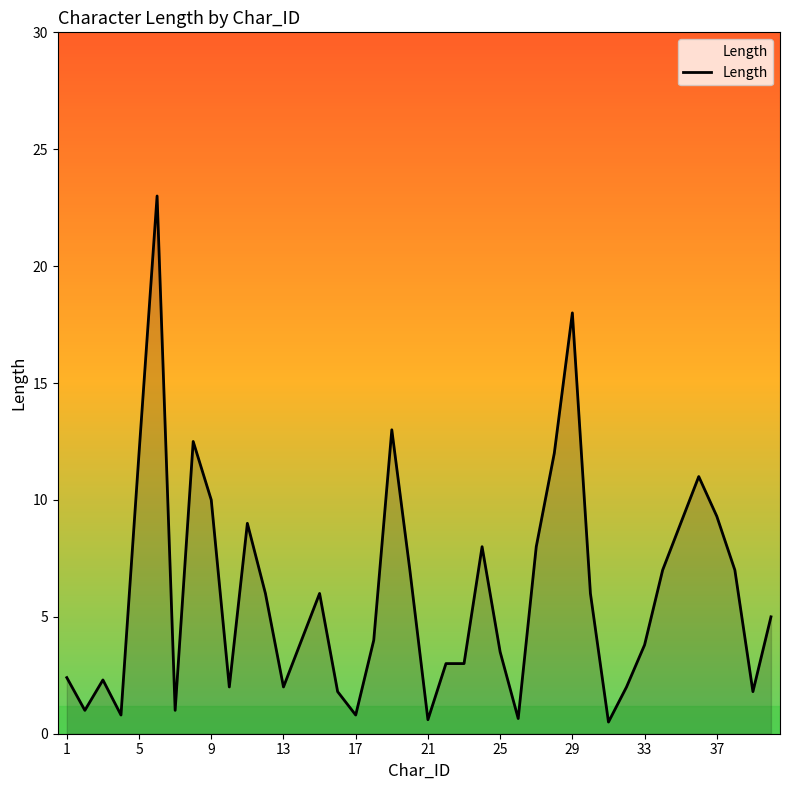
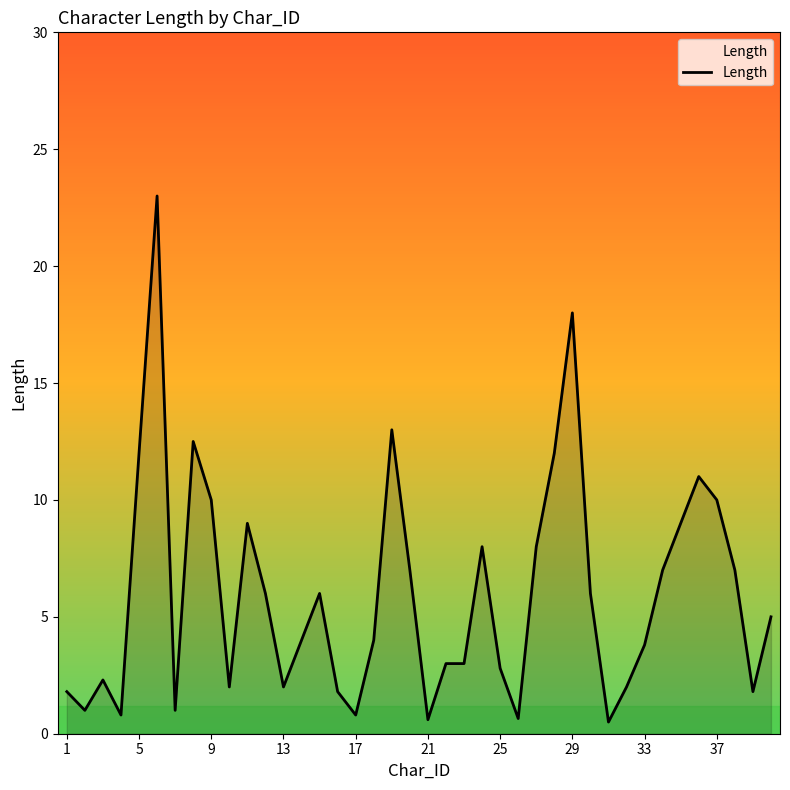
  {
-   "1": 2.4,
+   "1": 1.8,
    "5": 12.0,
    "9": 10.0,
    "13": 2.0,
-   "25": 3.5,
+   "25": 2.8,
    "29": 18.0,
    "33": 3.8,
-   "37": 9.3
+   "37": 10.0
  }
